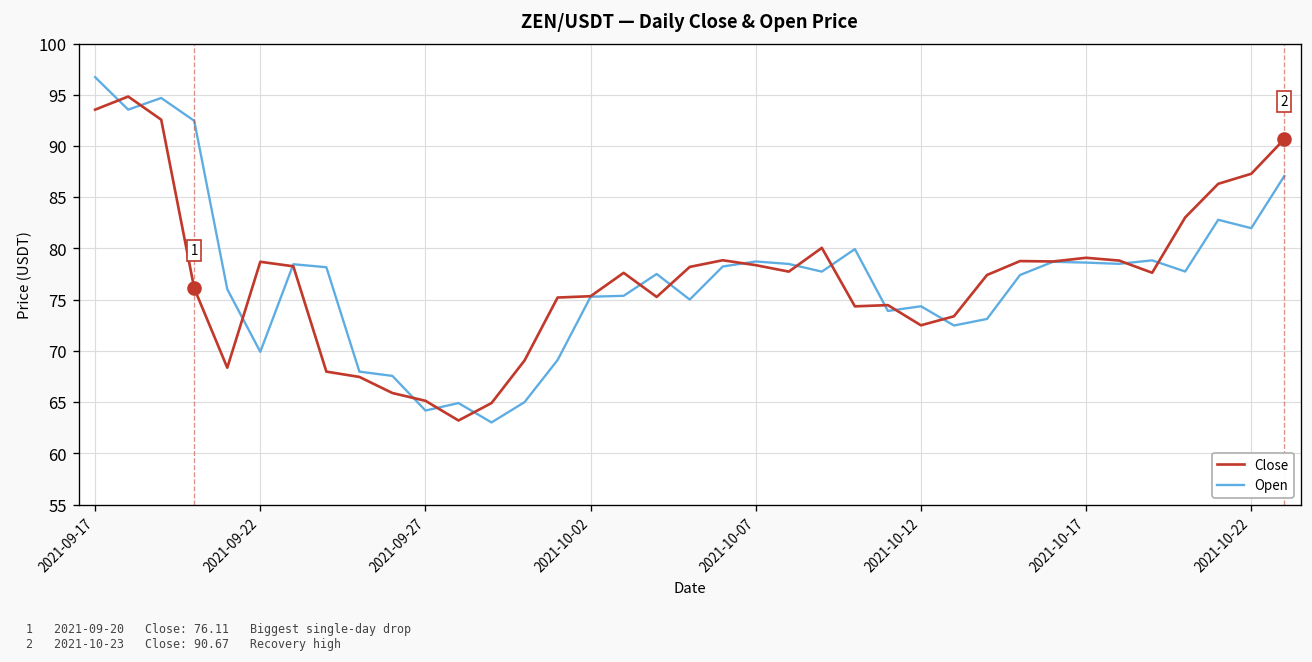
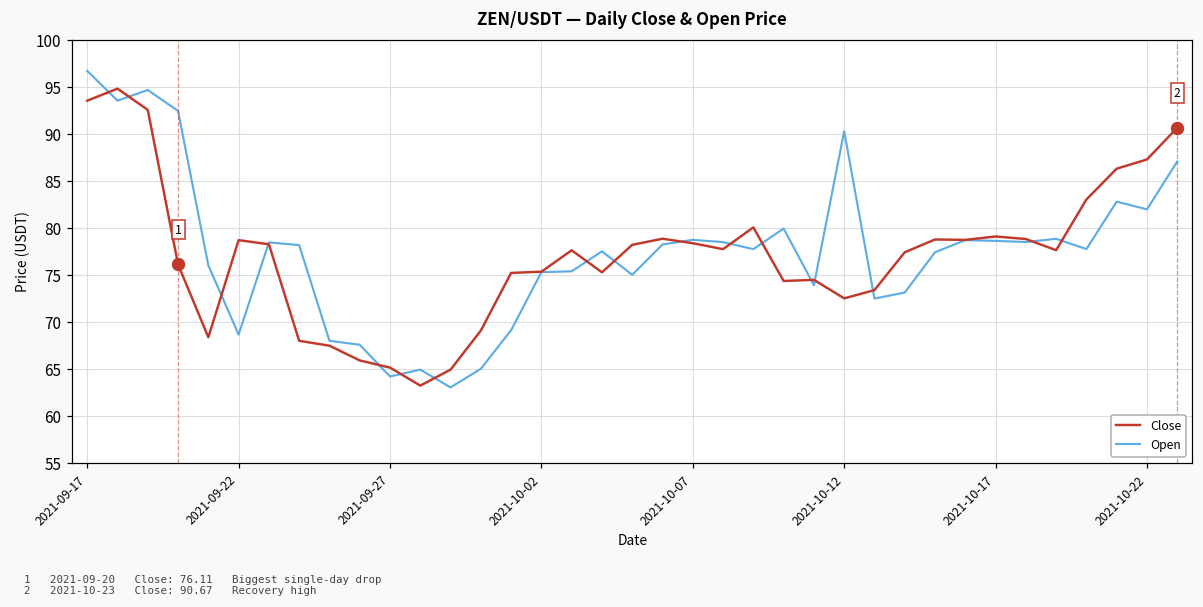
  {
    "Open": {
      "2021-09-17": 97,
-     "2021-09-22": 70,
+     "2021-09-22": 69,
      "2021-09-27": 64,
      "2021-10-07": 79,
-     "2021-10-12": 74,
+     "2021-10-12": 90,
      "2021-10-17": 79,
      "2021-10-22": 82
    }
  }
